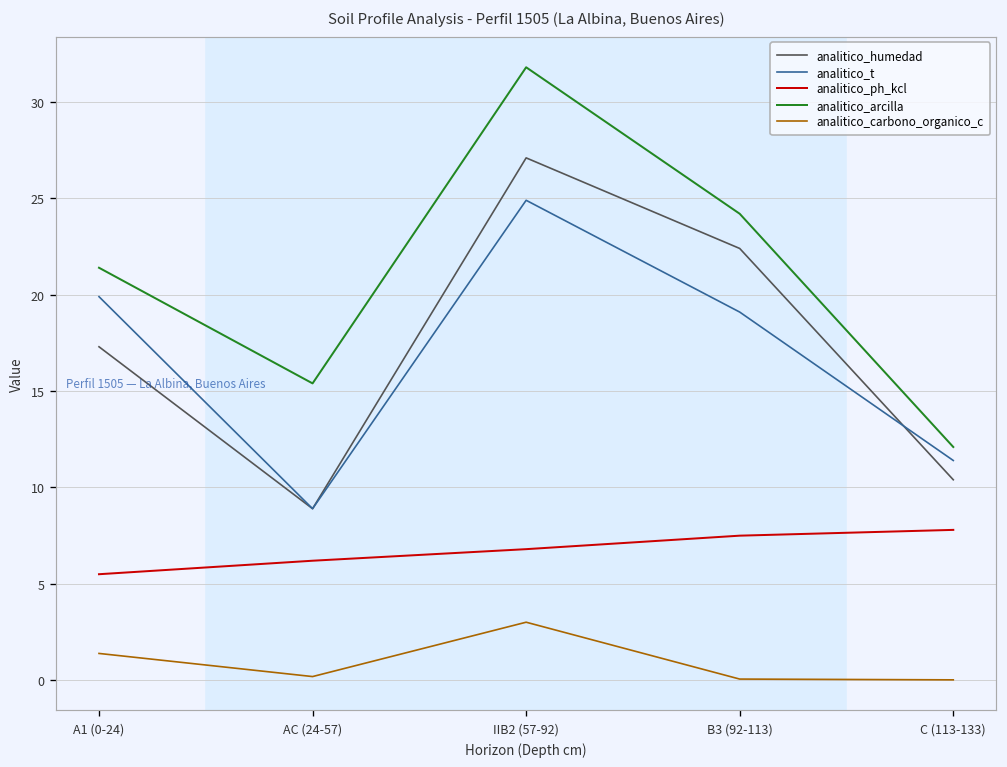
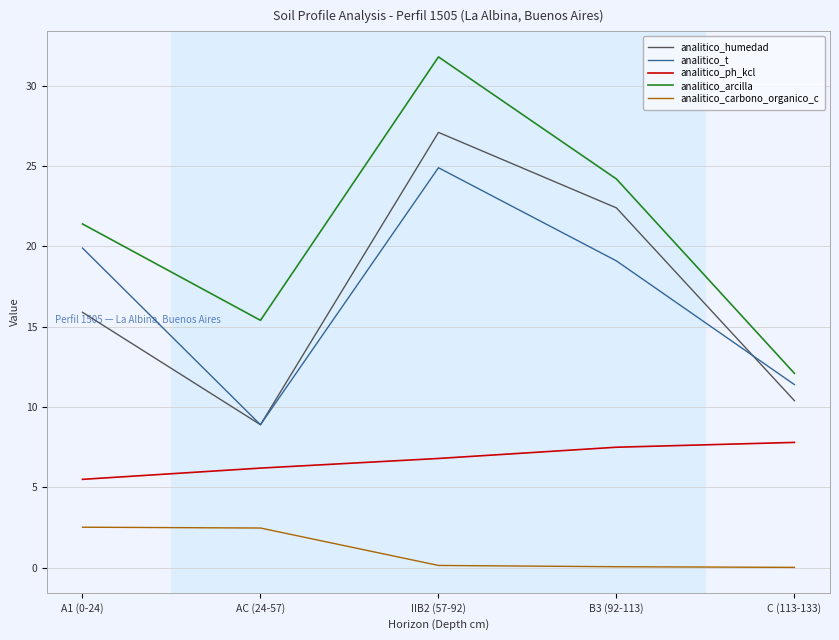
  {
    "analitico_humedad": {
-     "A1 (0-24)": 17.3,
+     "A1 (0-24)": 15.9,
      "IIB2 (57-92)": 27.1,
      "B3 (92-113)": 22.4,
      "C (113-133)": 10.4
    },
    "analitico_t": {
      "A1 (0-24)": 19.9,
      "IIB2 (57-92)": 24.9,
      "B3 (92-113)": 19.1,
      "C (113-133)": 11.4
    },
    "analitico_ph_kcl": {
      "A1 (0-24)": 5.5,
      "AC (24-57)": 6.2,
      "IIB2 (57-92)": 6.8,
      "B3 (92-113)": 7.5,
      "C (113-133)": 7.8
    },
    "analitico_arcilla": {
      "A1 (0-24)": 21.4,
      "AC (24-57)": 15.4,
      "IIB2 (57-92)": 31.8,
      "B3 (92-113)": 24.2,
      "C (113-133)": 12.1
    },
    "analitico_carbono_organico_c": {
-     "A1 (0-24)": 1.4,
-     "AC (24-57)": 0.2,
-     "IIB2 (57-92)": 3.0,
+     "A1 (0-24)": 2.5,
+     "AC (24-57)": 2.5,
+     "IIB2 (57-92)": 0.1,
      "B3 (92-113)": 0.1,
      "C (113-133)": 0.0
    }
  }
